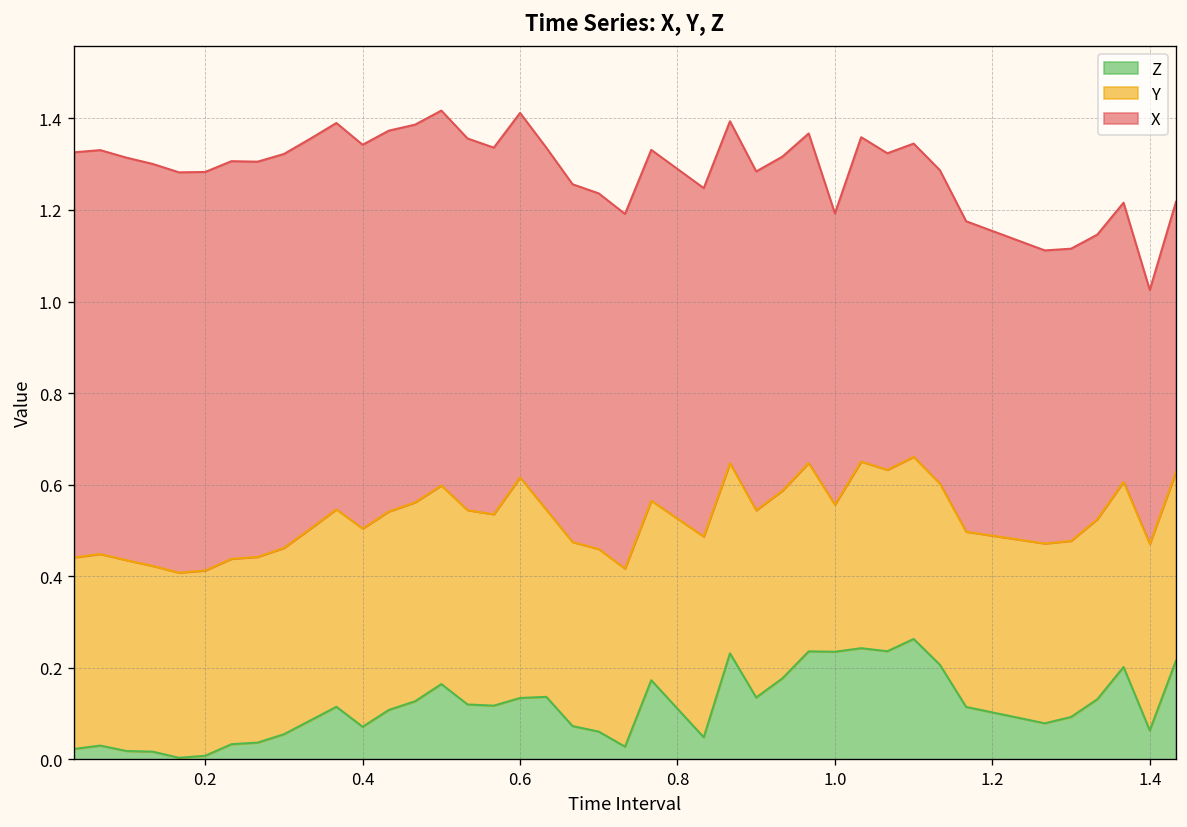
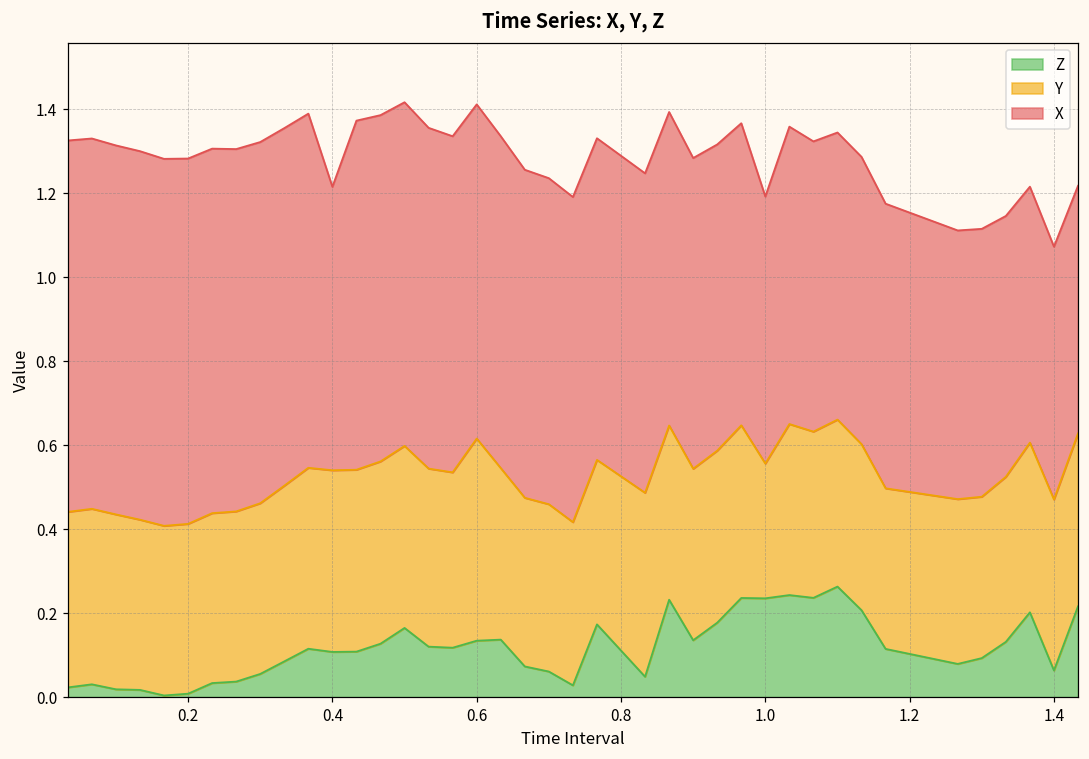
  {
    "Z": {
      "0.2": 0.01,
-     "0.4": 0.07,
+     "0.4": 0.11,
      "0.6": 0.13,
      "1.0": 0.24,
      "1.4": 0.06
    },
    "Y": {
      "0.2": 0.40,
      "0.4": 0.43,
      "0.6": 0.48,
      "1.0": 0.32,
      "1.4": 0.41
    },
    "X": {
      "0.2": 0.87,
-     "0.4": 0.84,
+     "0.4": 0.68,
      "0.6": 0.80,
      "1.0": 0.64,
-     "1.4": 0.55
+     "1.4": 0.60
    }
  }
